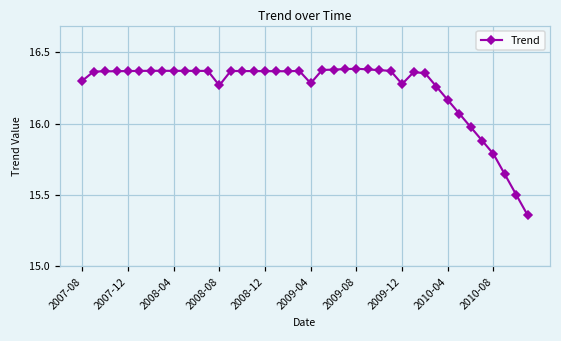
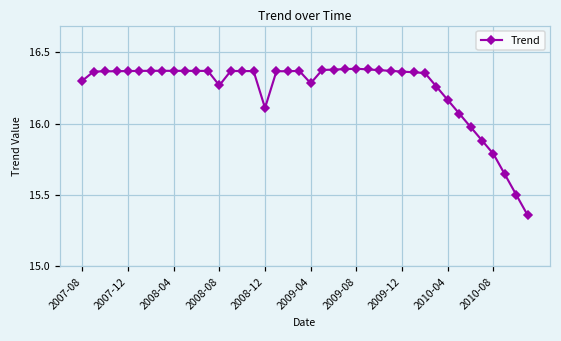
  {
    "2007-08": 16.30,
    "2007-12": 16.37,
    "2008-04": 16.37,
    "2008-08": 16.27,
-   "2008-12": 16.37,
+   "2008-12": 16.11,
    "2009-04": 16.28,
    "2009-08": 16.38,
-   "2009-12": 16.28,
+   "2009-12": 16.36,
    "2010-04": 16.16,
    "2010-08": 15.79
  }
